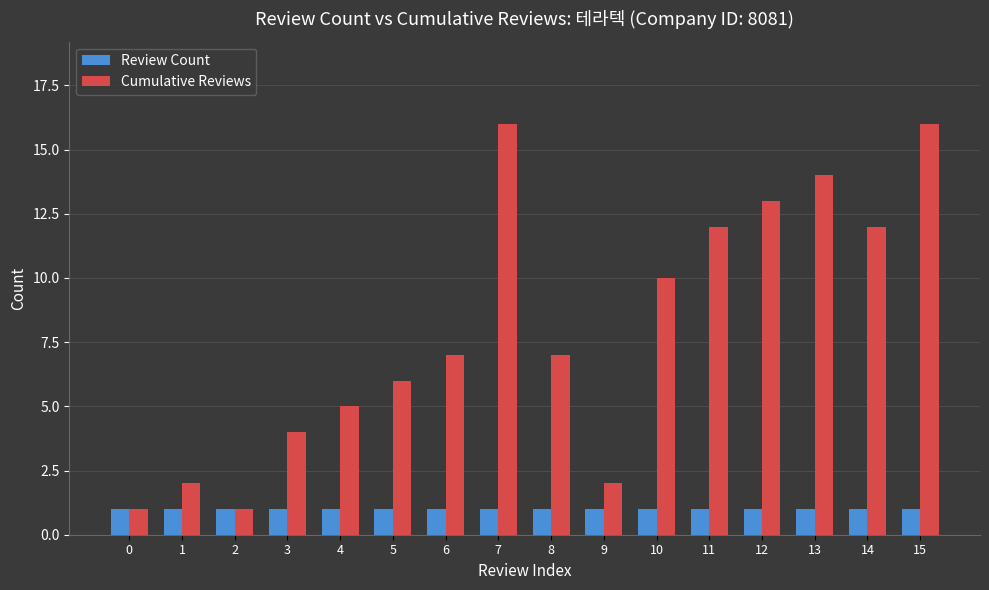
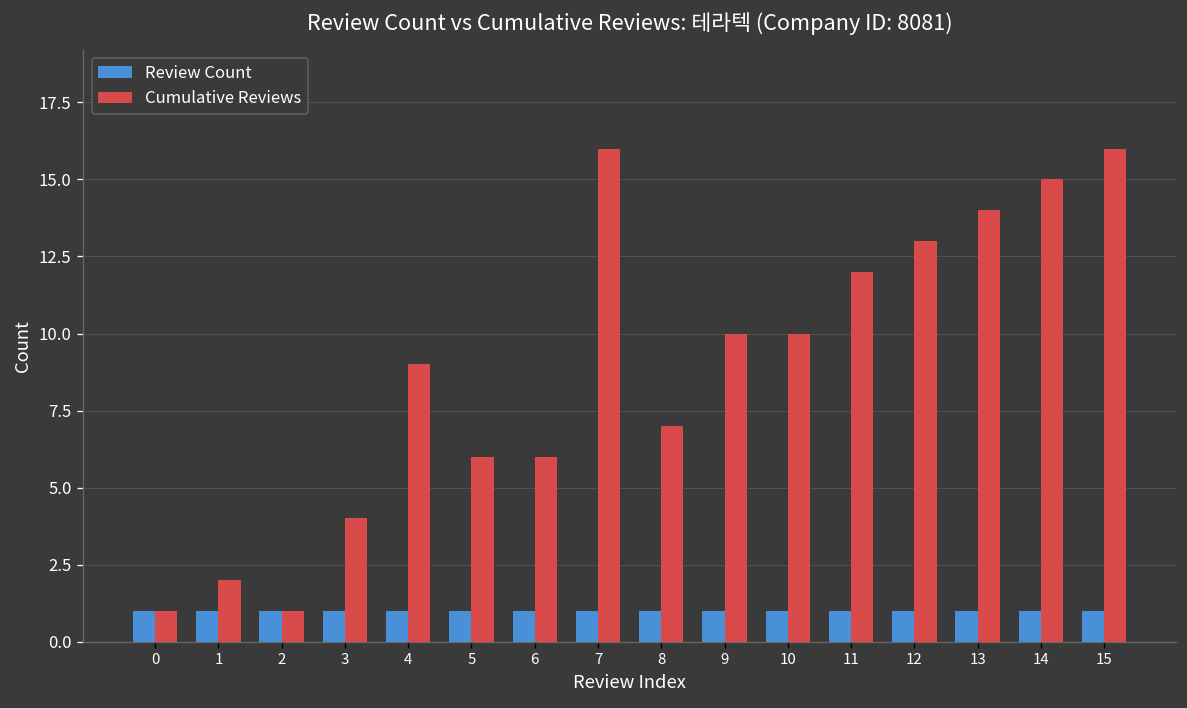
  {
    "Review Count": {
      "0": 1,
      "1": 1,
      "2": 1,
      "3": 1,
      "4": 1,
      "5": 1,
      "6": 1,
      "7": 1,
      "8": 1,
      "9": 1,
      "10": 1,
      "11": 1,
      "12": 1,
      "13": 1,
      "14": 1,
      "15": 1
    },
    "Cumulative Reviews": {
      "0": 1,
      "1": 2,
      "2": 1,
      "3": 4,
-     "4": 5,
+     "4": 9,
      "5": 6,
-     "6": 7,
+     "6": 6,
      "7": 16,
      "8": 7,
-     "9": 2,
+     "9": 10,
      "10": 10,
      "11": 12,
      "12": 13,
      "13": 14,
-     "14": 12,
+     "14": 15,
      "15": 16
    }
  }
